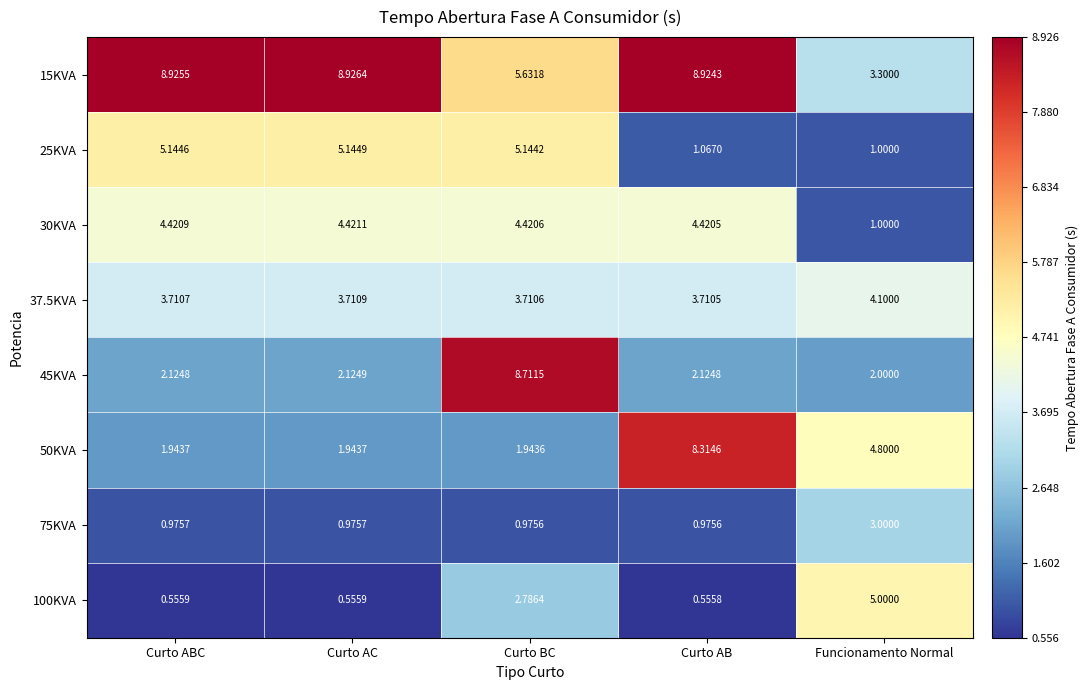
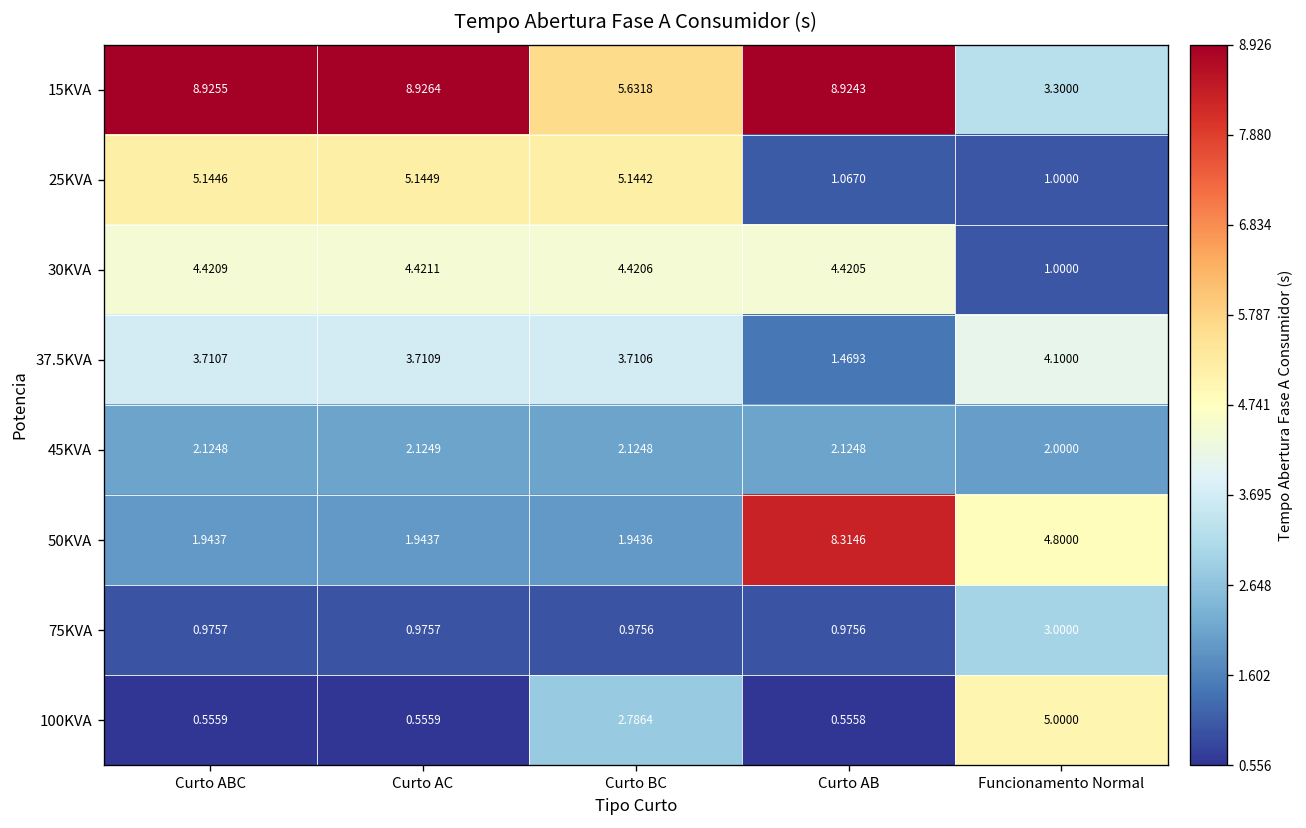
  {
    "15KVA": {
      "Curto ABC": 8.9255,
      "Curto AC": 8.9264,
      "Curto BC": 5.6318,
      "Curto AB": 8.9243,
      "Funcionamento Normal": 3.3000
    },
    "25KVA": {
      "Curto ABC": 5.1446,
      "Curto AC": 5.1449,
      "Curto BC": 5.1442,
      "Curto AB": 1.0670,
      "Funcionamento Normal": 1.0000
    },
    "30KVA": {
      "Curto ABC": 4.4209,
      "Curto AC": 4.4211,
      "Curto BC": 4.4206,
      "Curto AB": 4.4205,
      "Funcionamento Normal": 1.0000
    },
    "37.5KVA": {
      "Curto ABC": 3.7107,
      "Curto AC": 3.7109,
      "Curto BC": 3.7106,
-     "Curto AB": 3.7105,
+     "Curto AB": 1.4693,
      "Funcionamento Normal": 4.1000
    },
    "45KVA": {
      "Curto ABC": 2.1248,
      "Curto AC": 2.1249,
-     "Curto BC": 8.7115,
+     "Curto BC": 2.1248,
      "Curto AB": 2.1248,
      "Funcionamento Normal": 2.0000
    },
    "50KVA": {
      "Curto ABC": 1.9437,
      "Curto AC": 1.9437,
      "Curto BC": 1.9436,
      "Curto AB": 8.3146,
      "Funcionamento Normal": 4.8000
    },
    "75KVA": {
      "Curto ABC": 0.9757,
      "Curto AC": 0.9757,
      "Curto BC": 0.9756,
      "Curto AB": 0.9756,
      "Funcionamento Normal": 3.0000
    },
    "100KVA": {
      "Curto ABC": 0.5559,
      "Curto AC": 0.5559,
      "Curto BC": 2.7864,
      "Curto AB": 0.5558,
      "Funcionamento Normal": 5.0000
    }
  }
